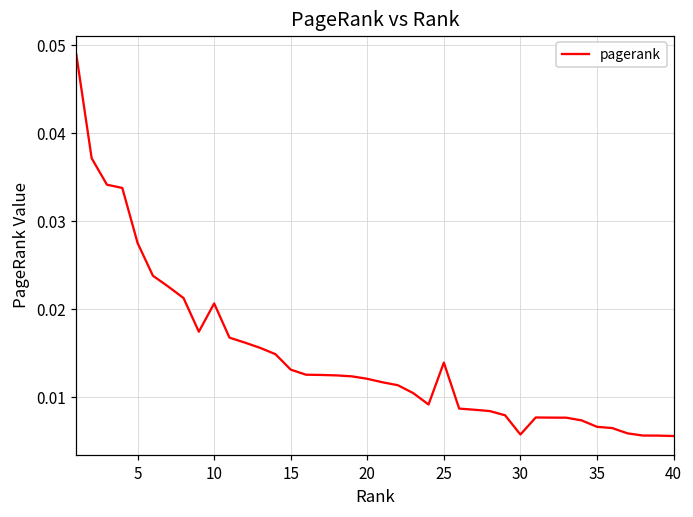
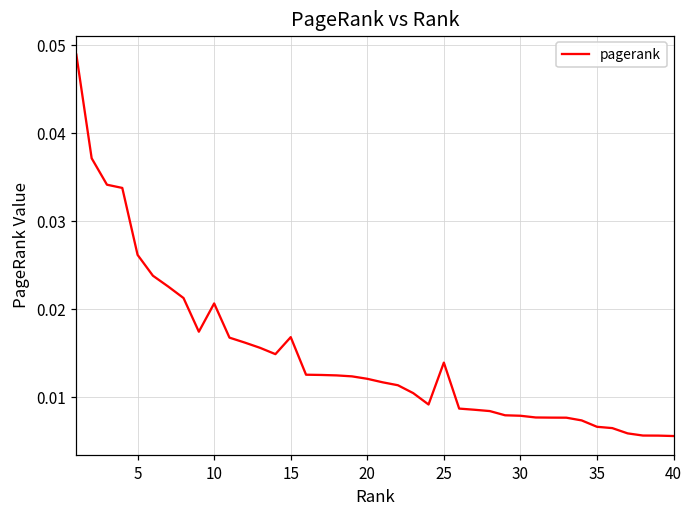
  {
-   "5": 0.028,
+   "5": 0.026,
    "10": 0.021,
-   "15": 0.013,
+   "15": 0.017,
    "20": 0.012,
    "25": 0.014,
-   "30": 0.006,
+   "30": 0.008,
    "35": 0.007,
    "40": 0.006
  }
